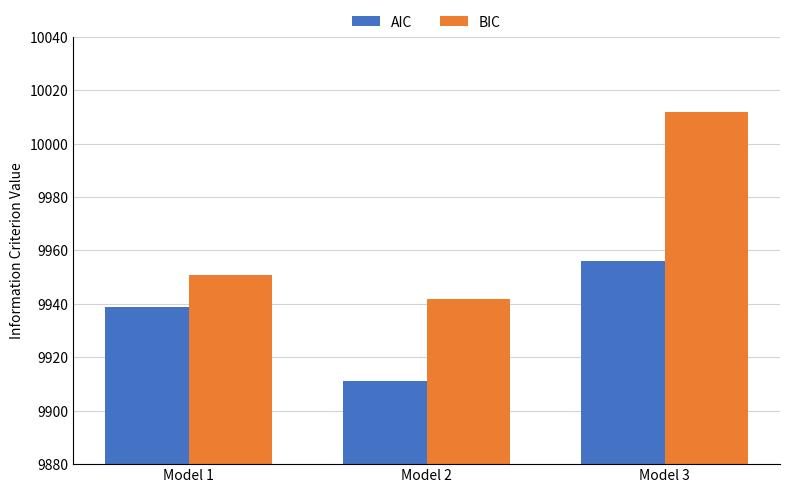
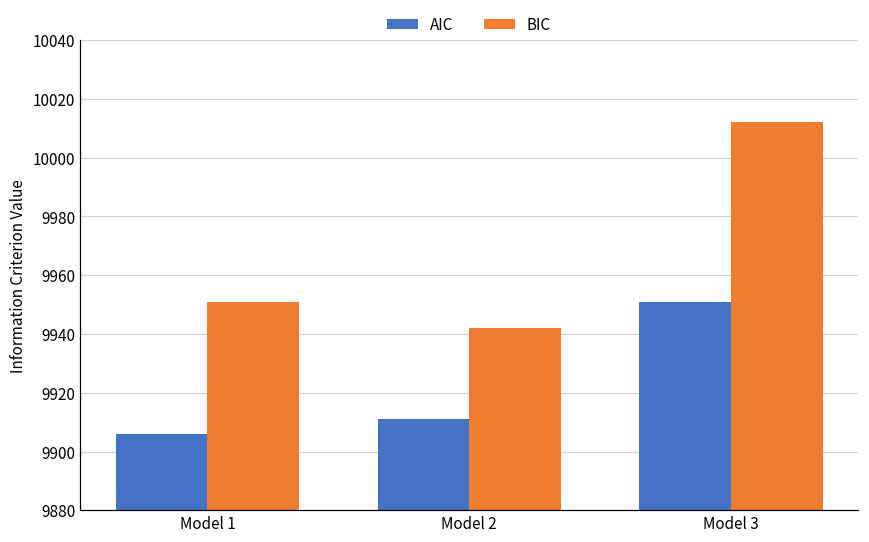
  {
    "AIC": {
-     "Model 1": 9939,
+     "Model 1": 9906,
      "Model 2": 9911,
-     "Model 3": 9956
+     "Model 3": 9951
    },
    "BIC": {
      "Model 1": 9951,
      "Model 2": 9942,
      "Model 3": 10012
    }
  }
